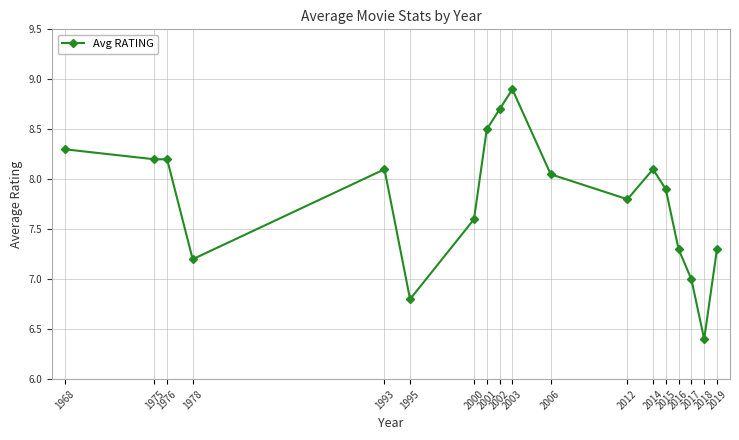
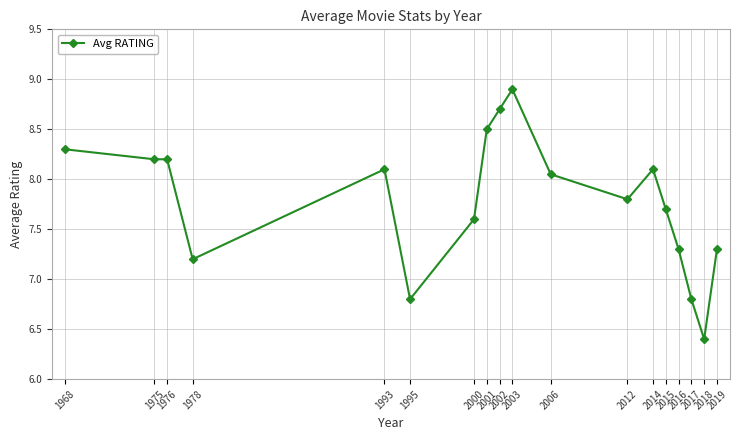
  {
    "1968": 8.3,
    "1975": 8.2,
    "1976": 8.2,
    "1978": 7.2,
    "1993": 8.1,
    "1995": 6.8,
    "2000": 7.6,
    "2001": 8.5,
    "2002": 8.7,
    "2003": 8.9,
    "2006": 8.1,
    "2012": 7.8,
    "2014": 8.1,
-   "2015": 7.9,
+   "2015": 7.7,
    "2016": 7.3,
-   "2017": 7.0,
+   "2017": 6.8,
    "2018": 6.4,
    "2019": 7.3
  }
